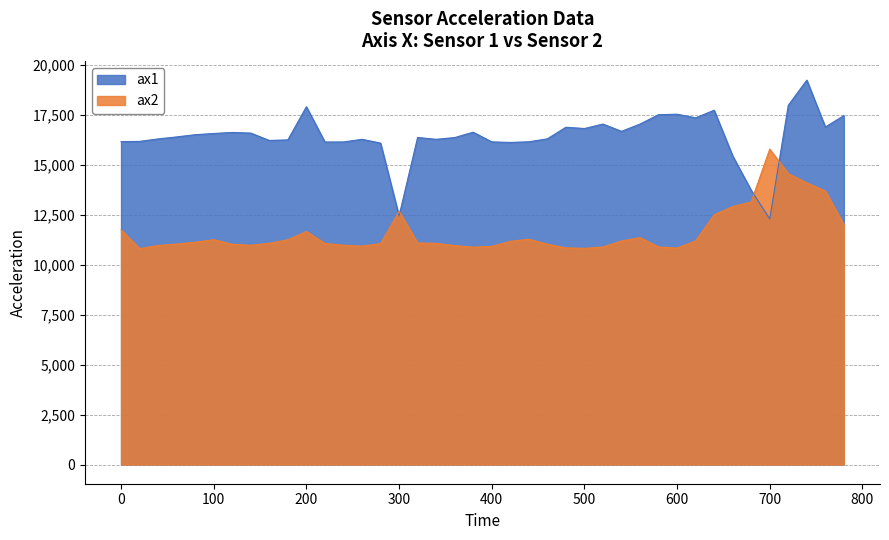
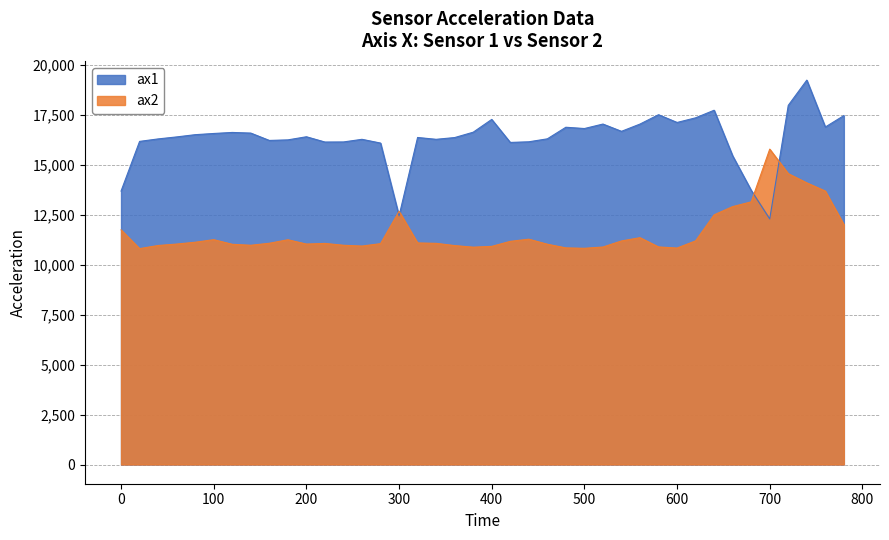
  {
    "ax1": {
-     "0": "16,200",
+     "0": "13,700",
      "100": "16,600",
-     "200": "17,900",
+     "200": "16,400",
      "300": "12,400",
-     "400": "16,200",
+     "400": "17,300",
      "500": "16,800",
-     "600": "17,500",
+     "600": "17,100",
      "700": "12,300"
    },
    "ax2": {
      "0": "11,700",
      "100": "11,300",
-     "200": "11,700",
+     "200": "11,000",
      "300": "12,700",
      "400": "10,900",
      "500": "10,800",
      "600": "10,800",
      "700": "15,800"
    }
  }
